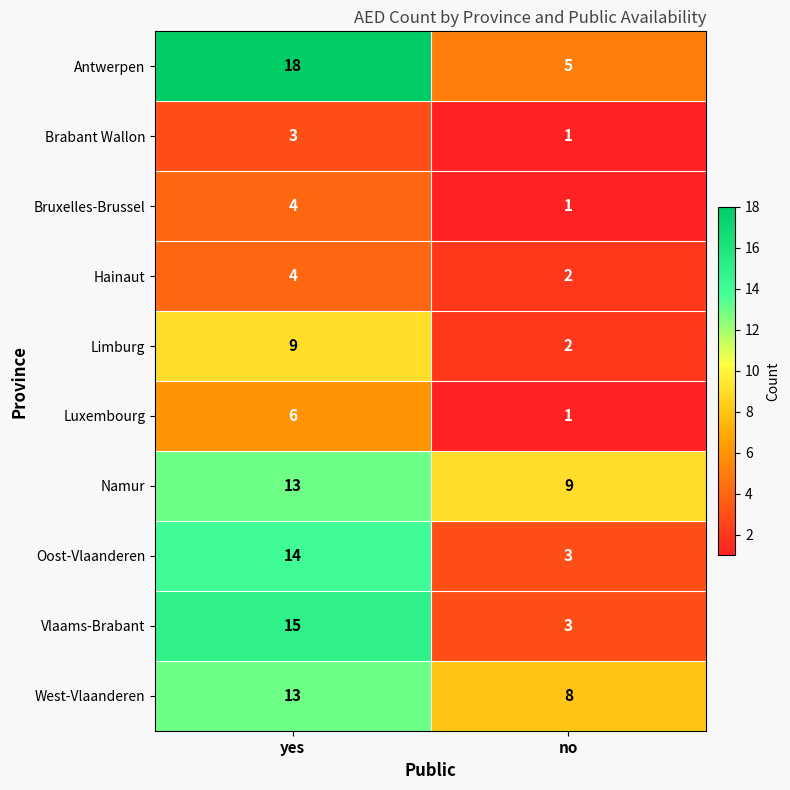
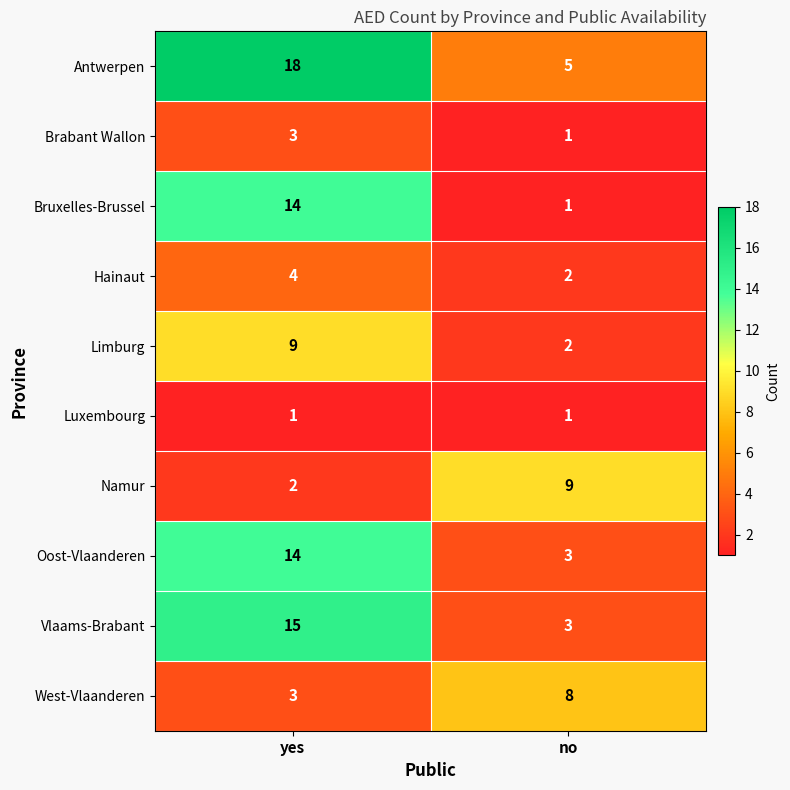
  {
    "Antwerpen": {
      "yes": 18,
      "no": 5
    },
    "Brabant Wallon": {
      "yes": 3,
      "no": 1
    },
    "Bruxelles-Brussel": {
-     "yes": 4,
+     "yes": 14,
      "no": 1
    },
    "Hainaut": {
      "yes": 4,
      "no": 2
    },
    "Limburg": {
      "yes": 9,
      "no": 2
    },
    "Luxembourg": {
-     "yes": 6,
+     "yes": 1,
      "no": 1
    },
    "Namur": {
-     "yes": 13,
+     "yes": 2,
      "no": 9
    },
    "Oost-Vlaanderen": {
      "yes": 14,
      "no": 3
    },
    "Vlaams-Brabant": {
      "yes": 15,
      "no": 3
    },
    "West-Vlaanderen": {
-     "yes": 13,
+     "yes": 3,
      "no": 8
    }
  }
